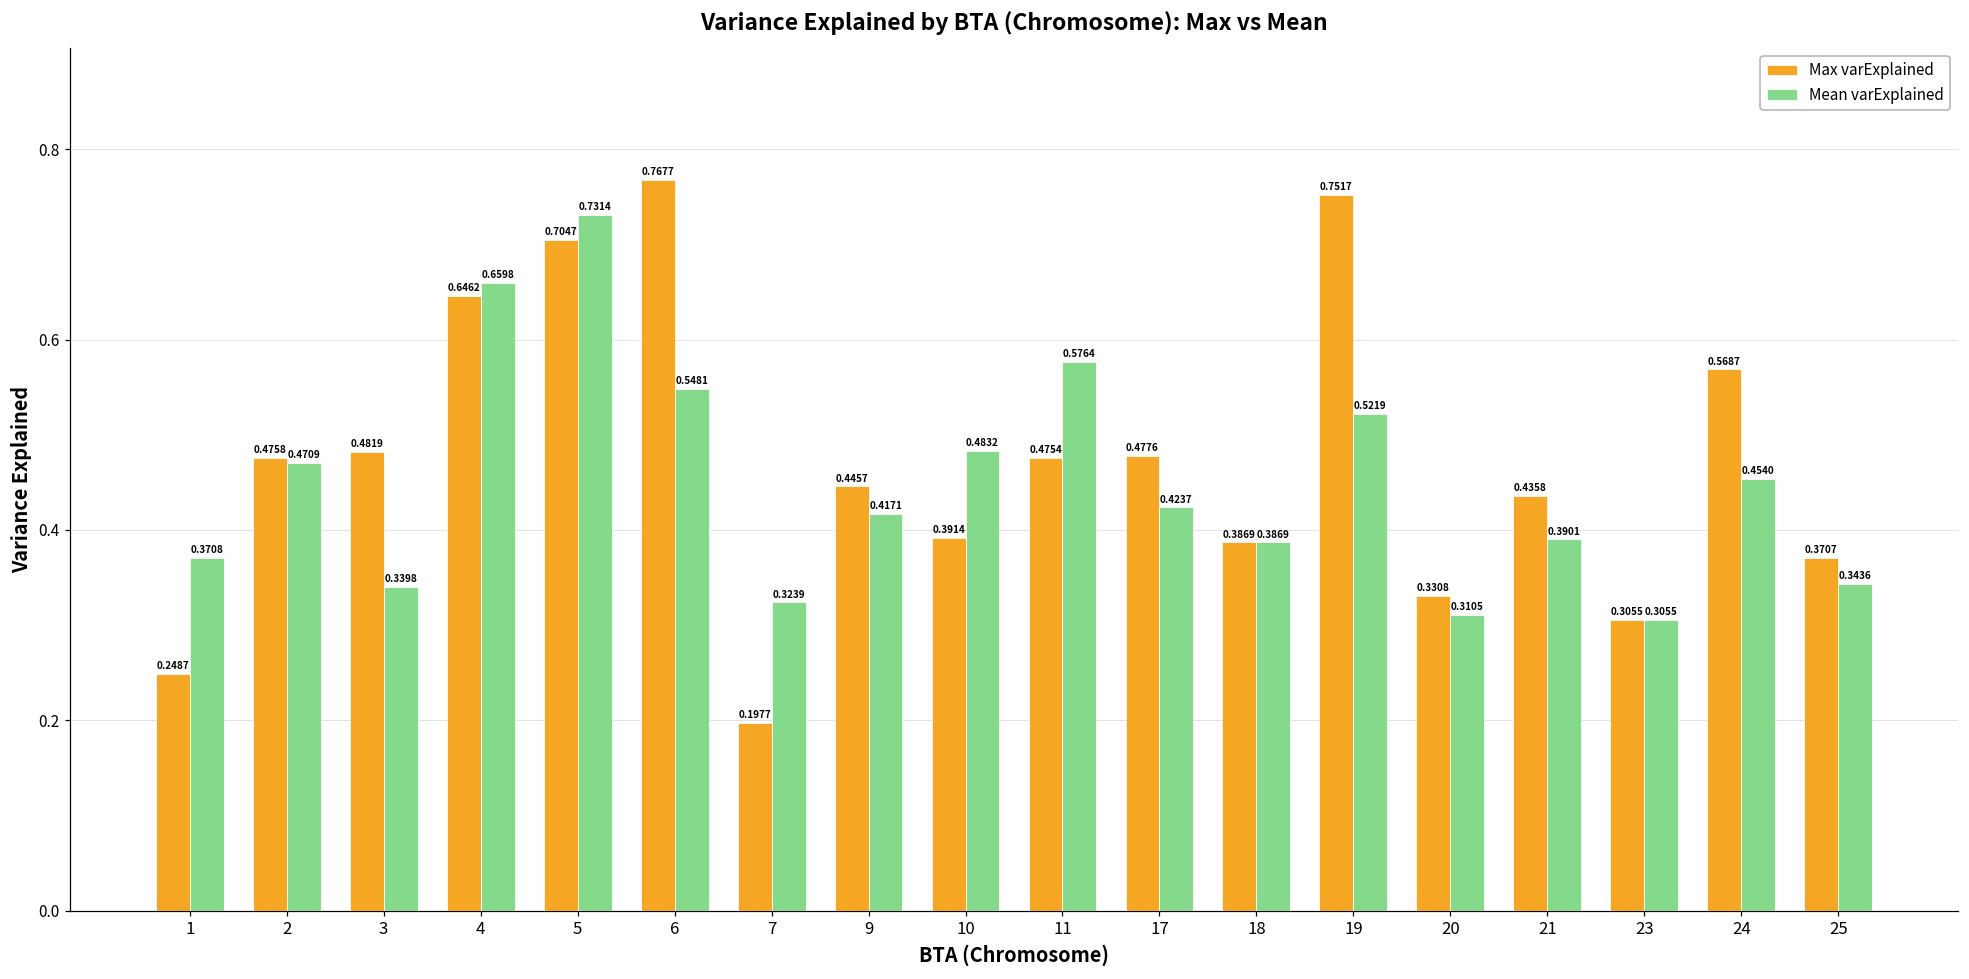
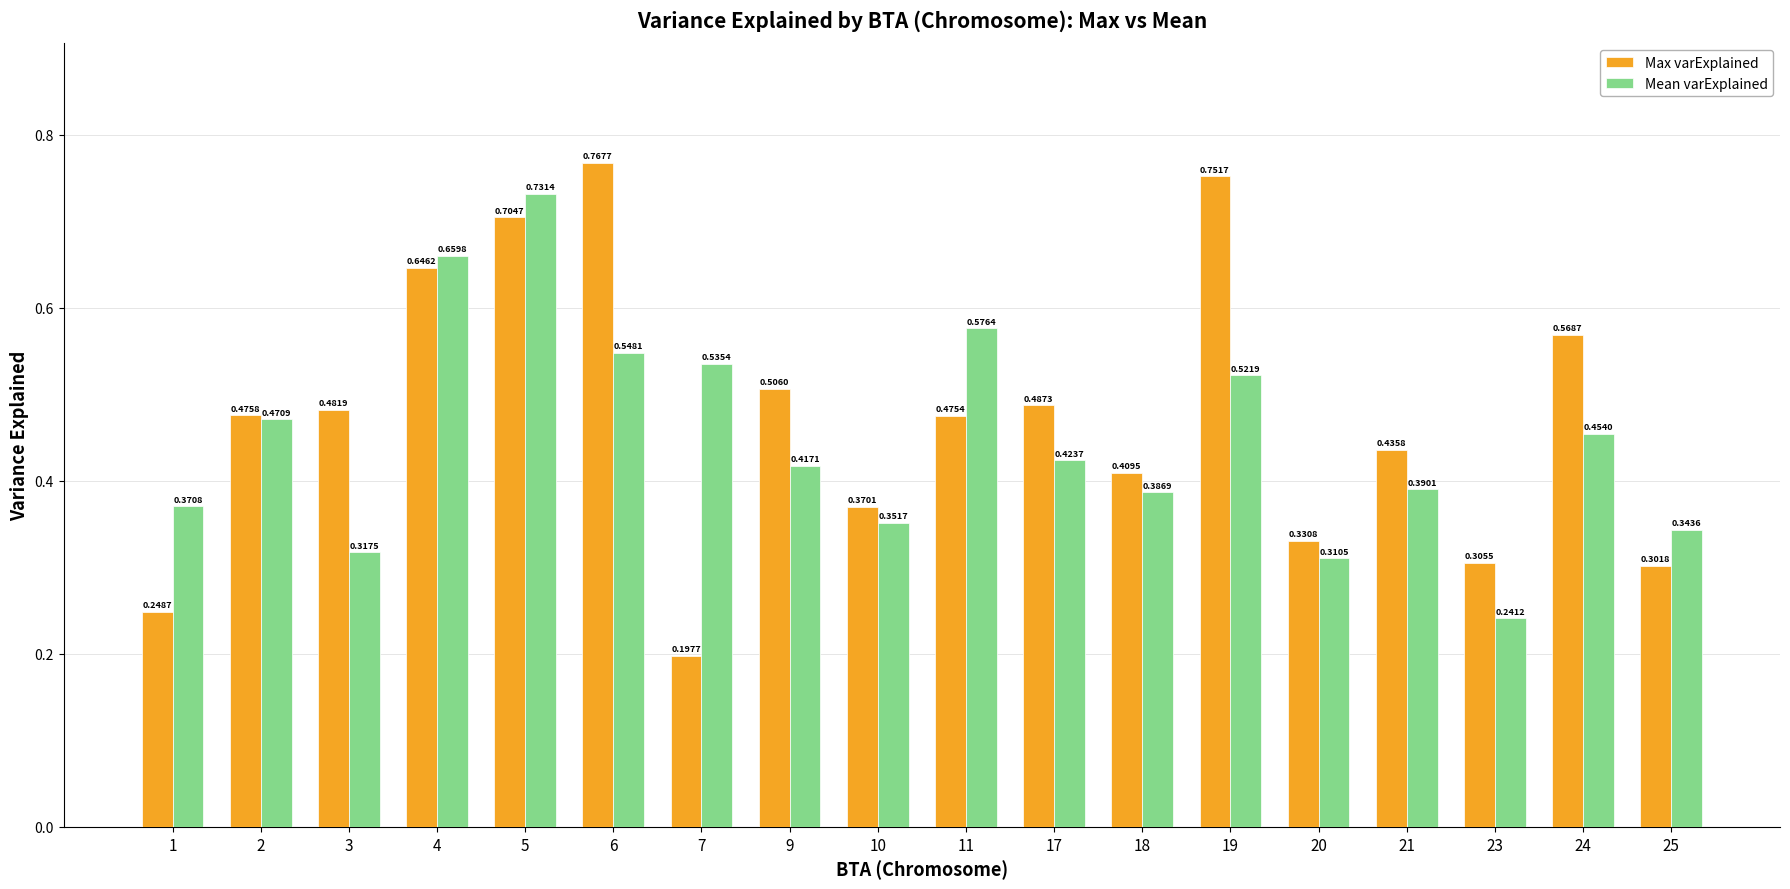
  {
    "Max varExplained": {
      "1": 0.2487,
      "2": 0.4758,
      "3": 0.4819,
      "4": 0.6462,
      "5": 0.7047,
      "6": 0.7677,
      "7": 0.1977,
-     "9": 0.4457,
-     "10": 0.3914,
+     "9": 0.5060,
+     "10": 0.3701,
      "11": 0.4754,
-     "17": 0.4776,
-     "18": 0.3869,
+     "17": 0.4873,
+     "18": 0.4095,
      "19": 0.7517,
      "20": 0.3308,
      "21": 0.4358,
      "23": 0.3055,
      "24": 0.5687,
-     "25": 0.3707
+     "25": 0.3018
    },
    "Mean varExplained": {
      "1": 0.3708,
      "2": 0.4709,
-     "3": 0.3398,
+     "3": 0.3175,
      "4": 0.6598,
      "5": 0.7314,
      "6": 0.5481,
-     "7": 0.3239,
+     "7": 0.5354,
      "9": 0.4171,
-     "10": 0.4832,
+     "10": 0.3517,
      "11": 0.5764,
      "17": 0.4237,
      "18": 0.3869,
      "19": 0.5219,
      "20": 0.3105,
      "21": 0.3901,
-     "23": 0.3055,
+     "23": 0.2412,
      "24": 0.4540,
      "25": 0.3436
    }
  }
